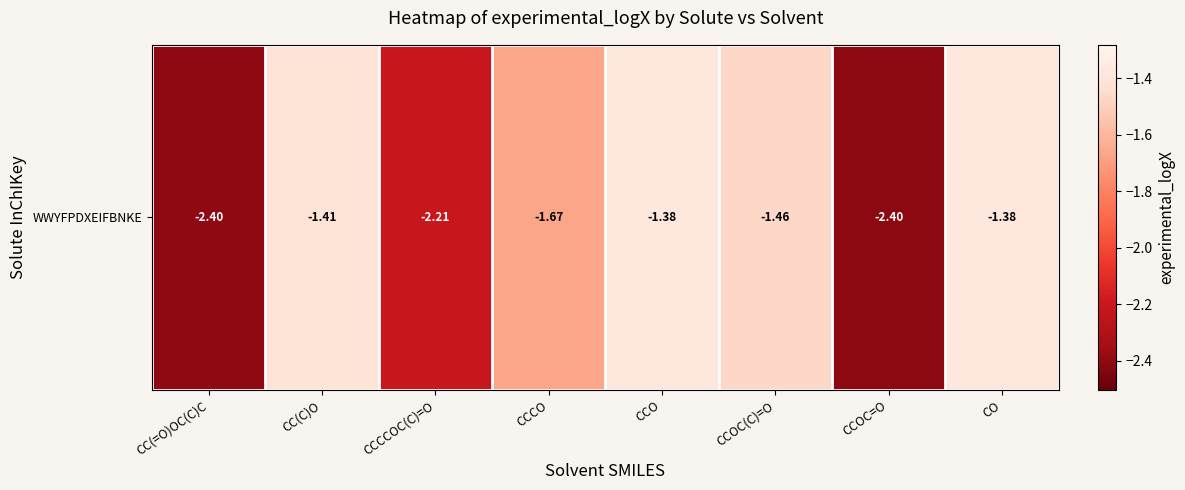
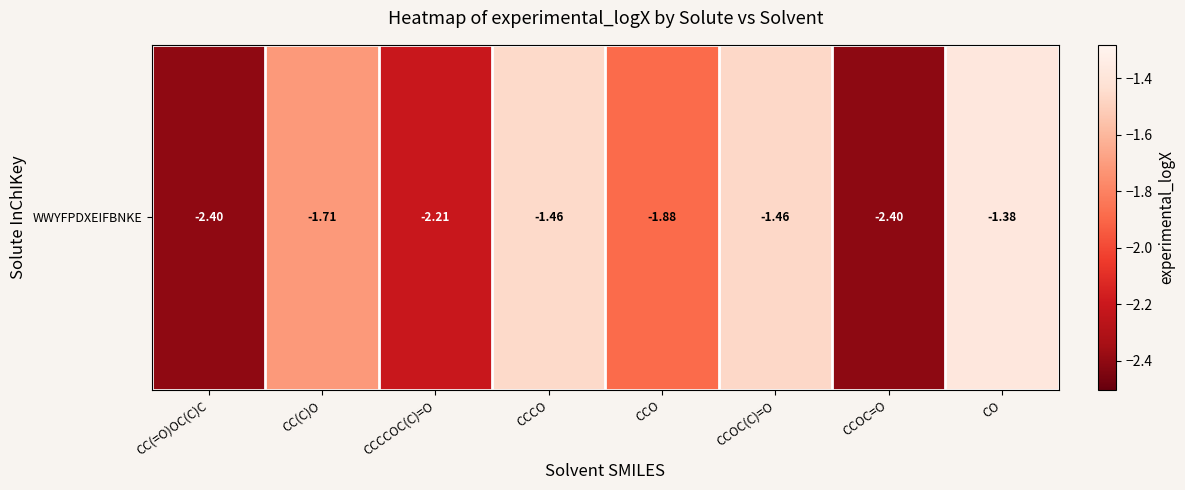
  {
    "WWYFPDXEIFBNKE": {
      "CC(=O)OC(C)C": -2.40,
-     "CC(C)O": -1.41,
+     "CC(C)O": -1.71,
      "CCCCOC(C)=O": -2.21,
-     "CCCO": -1.67,
-     "CCO": -1.38,
+     "CCCO": -1.46,
+     "CCO": -1.88,
      "CCOC(C)=O": -1.46,
      "CCOC=O": -2.40,
      "CO": -1.38
    }
  }
